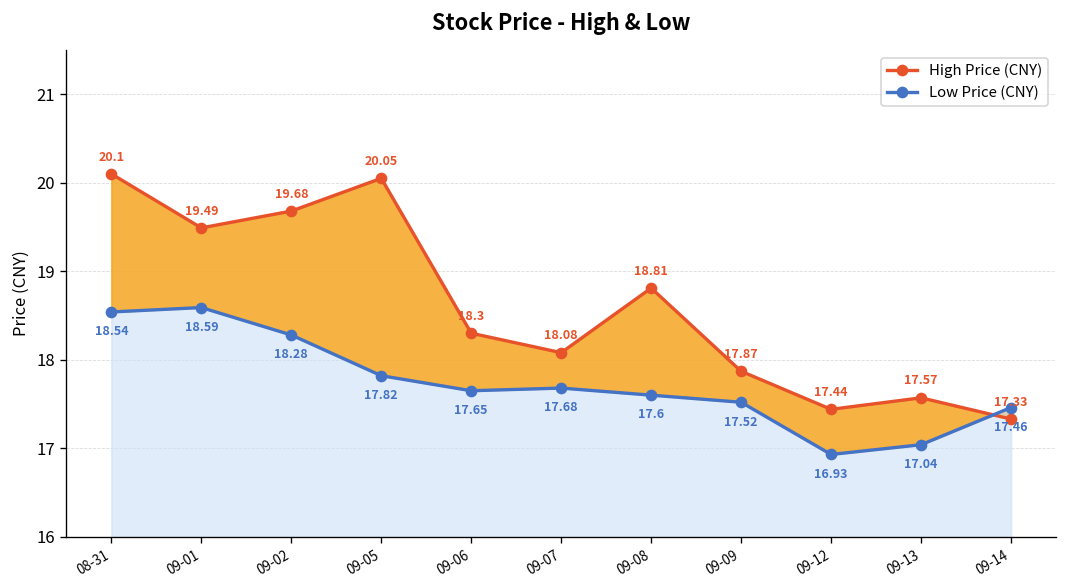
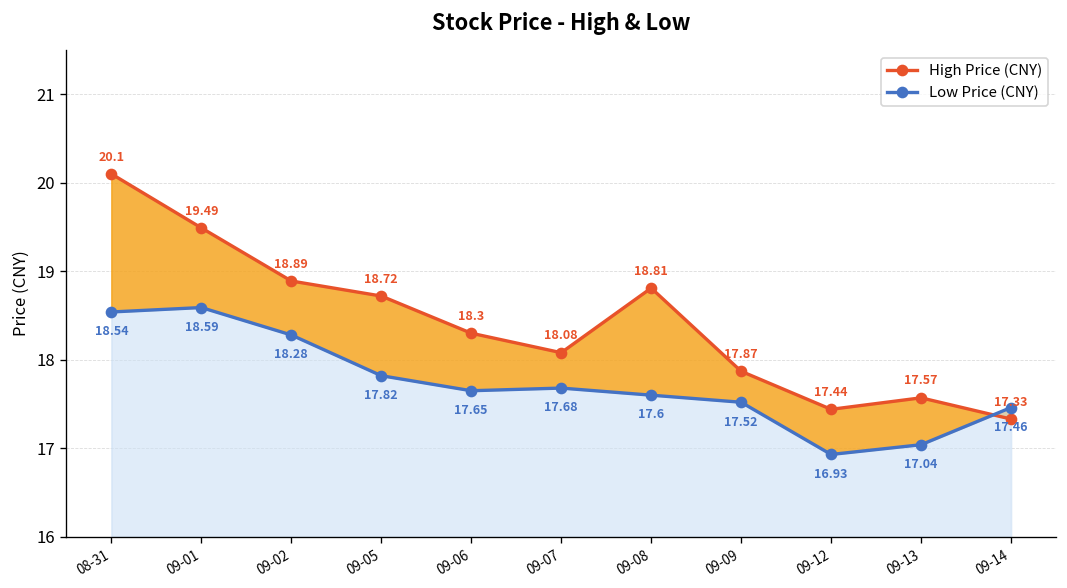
  {
    "High Price (CNY)": {
-     "09-02": 19.68,
-     "09-05": 20.05
+     "09-02": 18.89,
+     "09-05": 18.72
    },
    "Low Price (CNY)": {
      "08-31": 18.54,
      "09-01": 18.59,
      "09-02": 18.28,
      "09-05": 17.82,
      "09-06": 17.65,
      "09-07": 17.68,
      "09-08": 17.6,
      "09-09": 17.52,
      "09-12": 16.93,
      "09-13": 17.04
    }
  }
